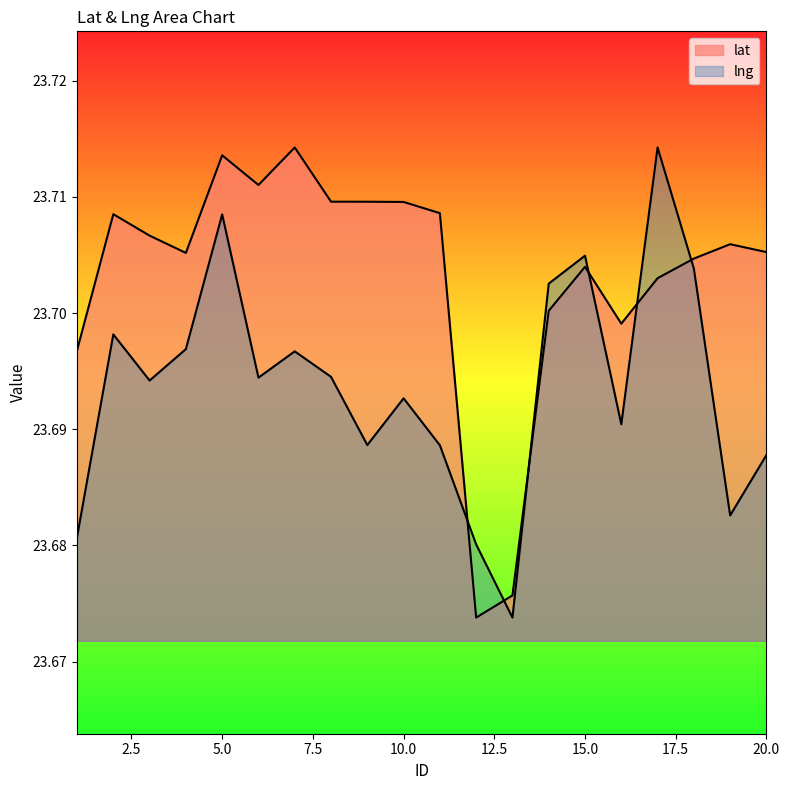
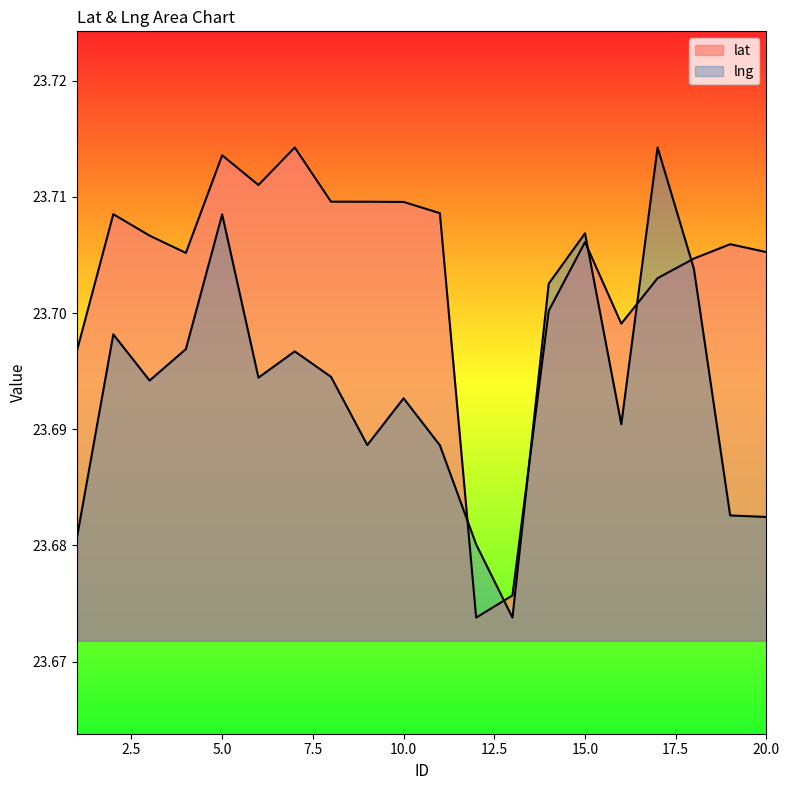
  {
    "lat": {
      "5.0": 23.7136,
      "10.0": 23.7096,
-     "15.0": 23.7040,
+     "15.0": 23.7061,
      "20.0": 23.7052
    },
    "lng": {
      "5.0": 23.7085,
      "10.0": 23.6927,
-     "15.0": 23.7049,
-     "20.0": 23.6878
+     "15.0": 23.7069,
+     "20.0": 23.6824
    }
  }
